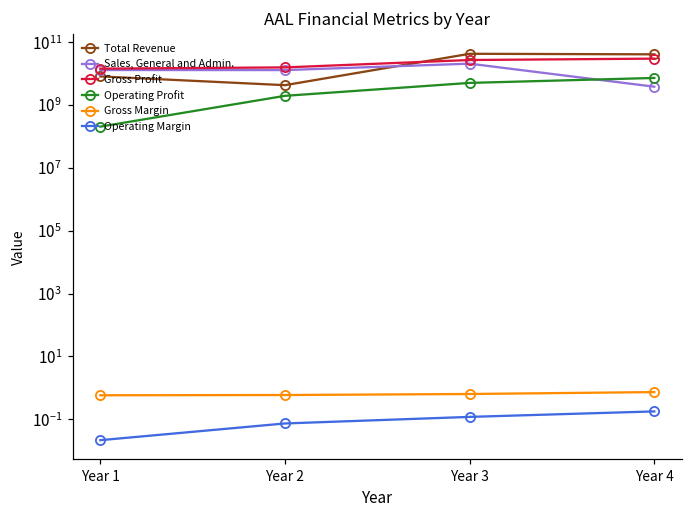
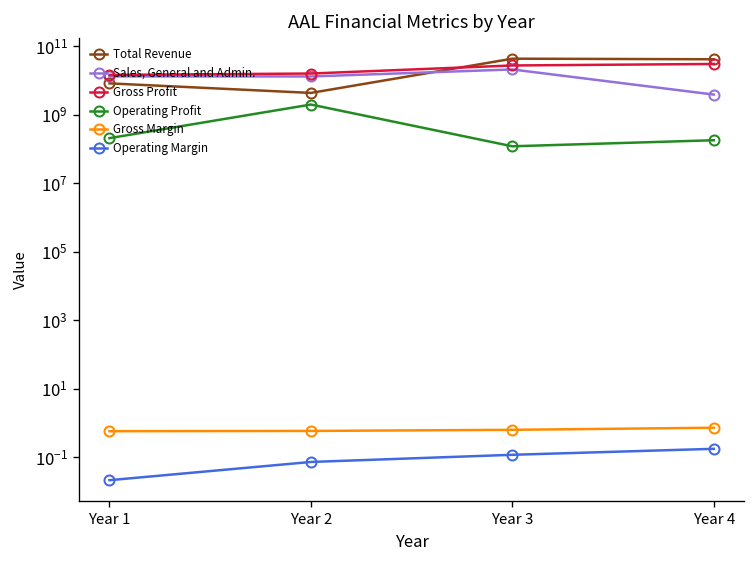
  {
    "Total Revenue": {
      "Year 1": 8000000000,
      "Year 2": 4000000000,
      "Year 3": 40000000000,
      "Year 4": 40000000000
    },
    "Sales, General and Admin.": {
      "Year 3": 20000000000,
      "Year 4": 4000000000
    },
    "Gross Profit": {
      "Year 3": 30000000000,
      "Year 4": 30000000000
    },
    "Operating Profit": {
      "Year 1": 200000000,
      "Year 2": 2000000000,
-     "Year 3": 5000000000,
-     "Year 4": 7000000000
+     "Year 3": 120000000,
+     "Year 4": 200000000
    },
    "Gross Margin": {
      "Year 1": 0.6,
      "Year 2": 0.6,
      "Year 3": 0.6,
      "Year 4": 0.7
    },
    "Operating Margin": {
      "Year 1": 0.02,
      "Year 2": 0.07,
      "Year 3": 0.12,
      "Year 4": 0.2
    }
  }
